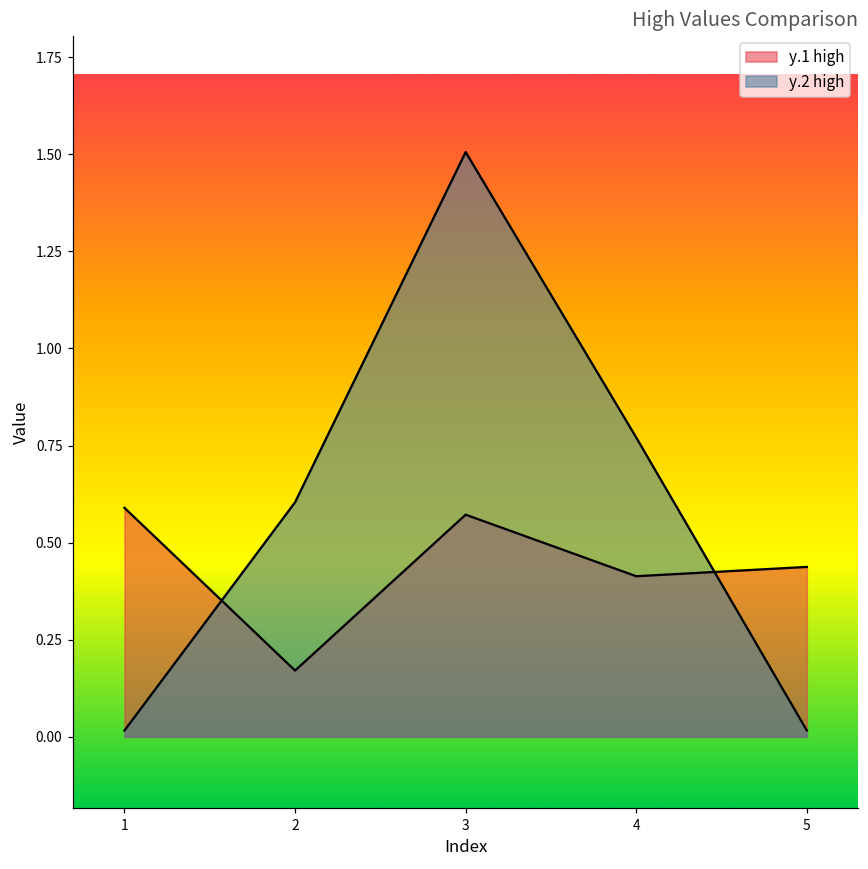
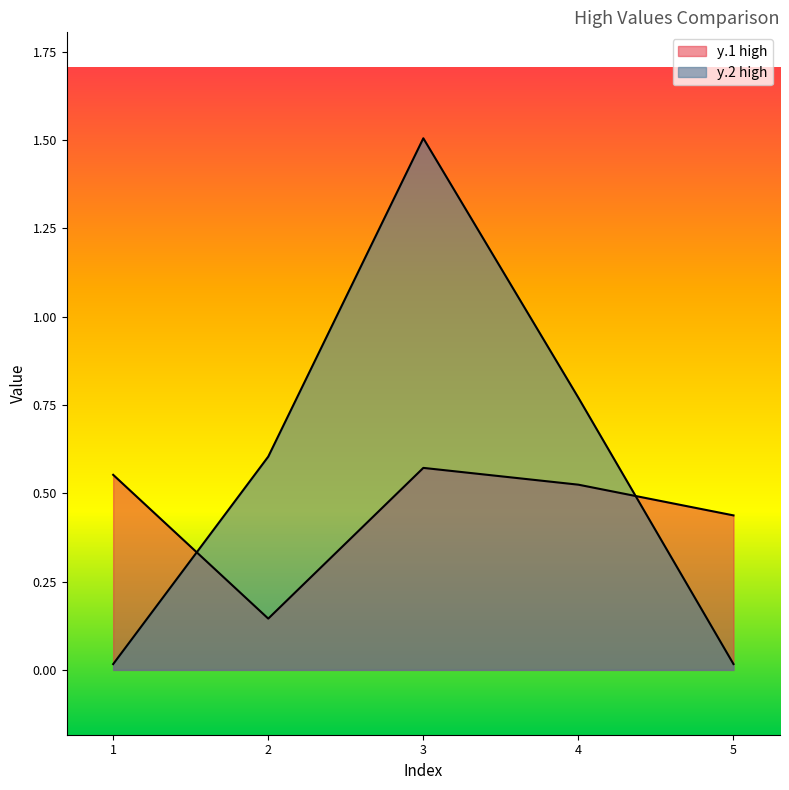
  {
    "y.1 high": {
-     "1": 0.59,
-     "2": 0.17,
+     "1": 0.55,
+     "2": 0.15,
      "3": 0.57,
-     "4": 0.41,
+     "4": 0.52,
      "5": 0.44
    },
    "y.2 high": {
      "1": 0.02,
      "2": 0.60,
      "3": 1.51,
      "4": 0.77,
      "5": 0.02
    }
  }
